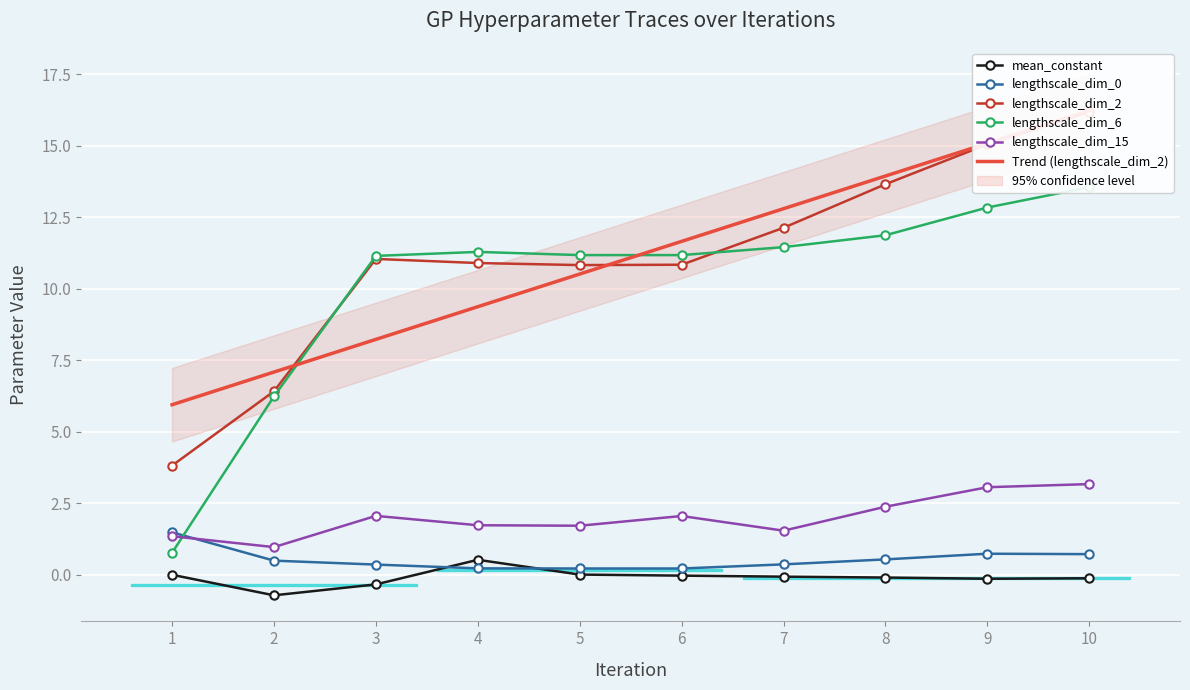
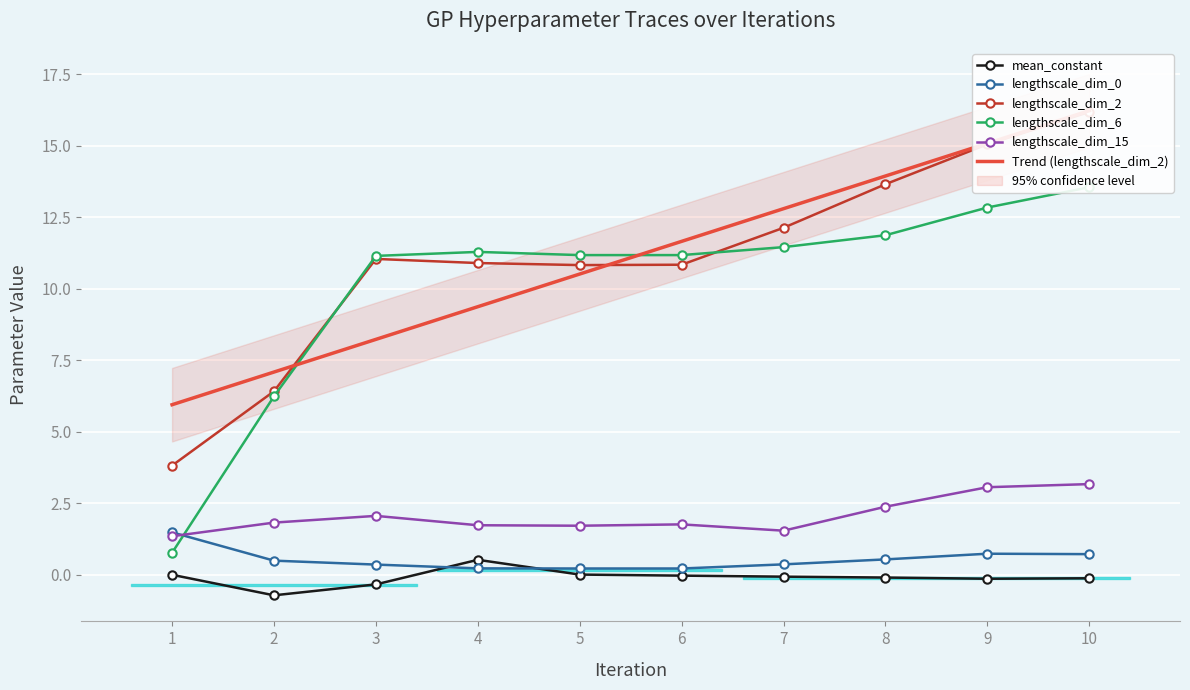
  {
    "mean_constant": {
      "1": 0.0,
      "2": -0.7,
      "3": -0.3,
      "4": 0.5,
      "5": 0.0,
      "6": 0.0,
      "7": -0.1,
      "8": -0.1,
      "9": -0.1,
      "10": -0.1
    },
    "lengthscale_dim_0": {
      "1": 1.5,
      "2": 0.5,
      "3": 0.4,
      "4": 0.2,
      "5": 0.2,
      "6": 0.2,
      "7": 0.4,
      "8": 0.5,
      "9": 0.7,
      "10": 0.7
    },
    "lengthscale_dim_6": {
      "1": 0.8,
      "2": 6.2,
      "3": 11.1,
      "4": 11.3,
      "5": 11.2,
      "6": 11.2,
      "7": 11.5,
      "8": 11.9,
      "9": 12.8
    },
    "lengthscale_dim_15": {
      "1": 1.3,
-     "2": 1.0,
+     "2": 1.8,
      "3": 2.1,
      "4": 1.7,
      "5": 1.7,
-     "6": 2.0,
+     "6": 1.8,
      "7": 1.5,
      "8": 2.4,
      "9": 3.1,
      "10": 3.2
    }
  }
